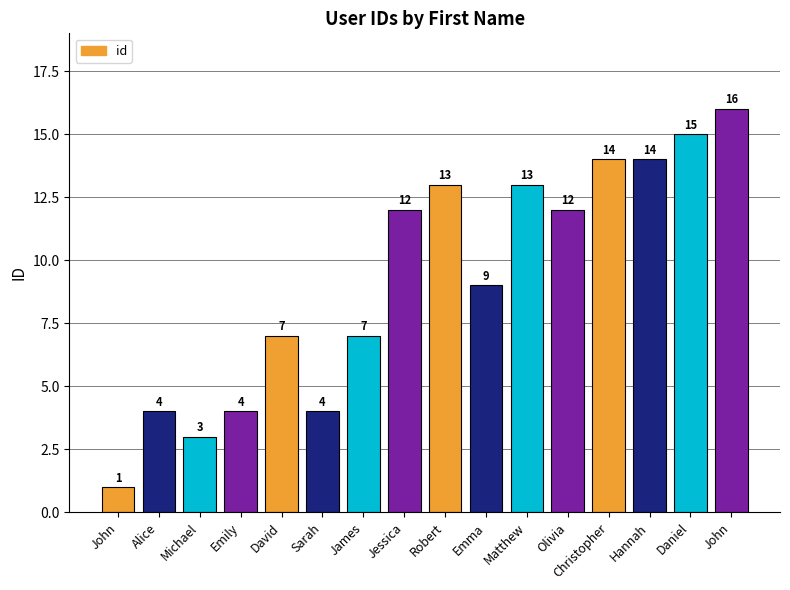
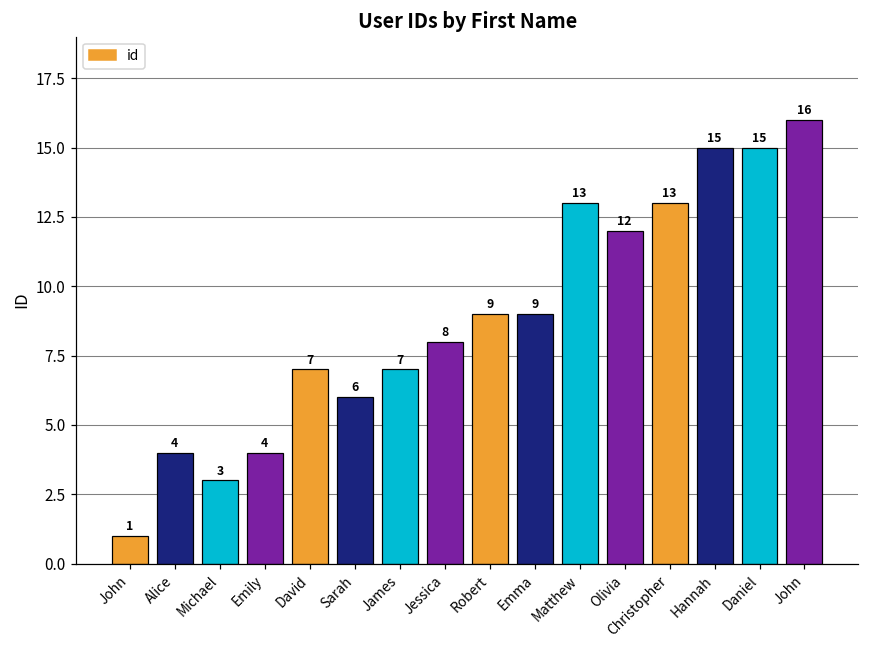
  {
    "Alice": 4,
    "Michael": 3,
    "Emily": 4,
    "David": 7,
-   "Sarah": 4,
+   "Sarah": 6,
    "James": 7,
-   "Jessica": 12,
-   "Robert": 13,
+   "Jessica": 8,
+   "Robert": 9,
    "Emma": 9,
    "Matthew": 13,
    "Olivia": 12,
-   "Christopher": 14,
-   "Hannah": 14,
+   "Christopher": 13,
+   "Hannah": 15,
    "Daniel": 15
  }
